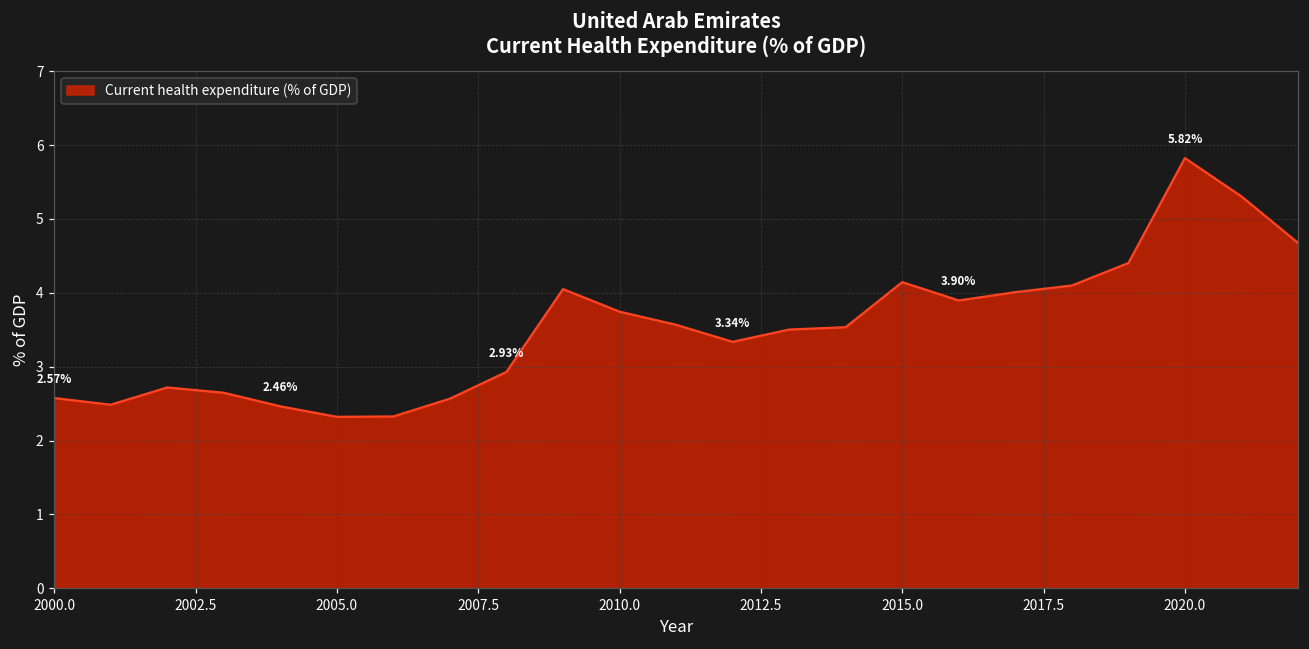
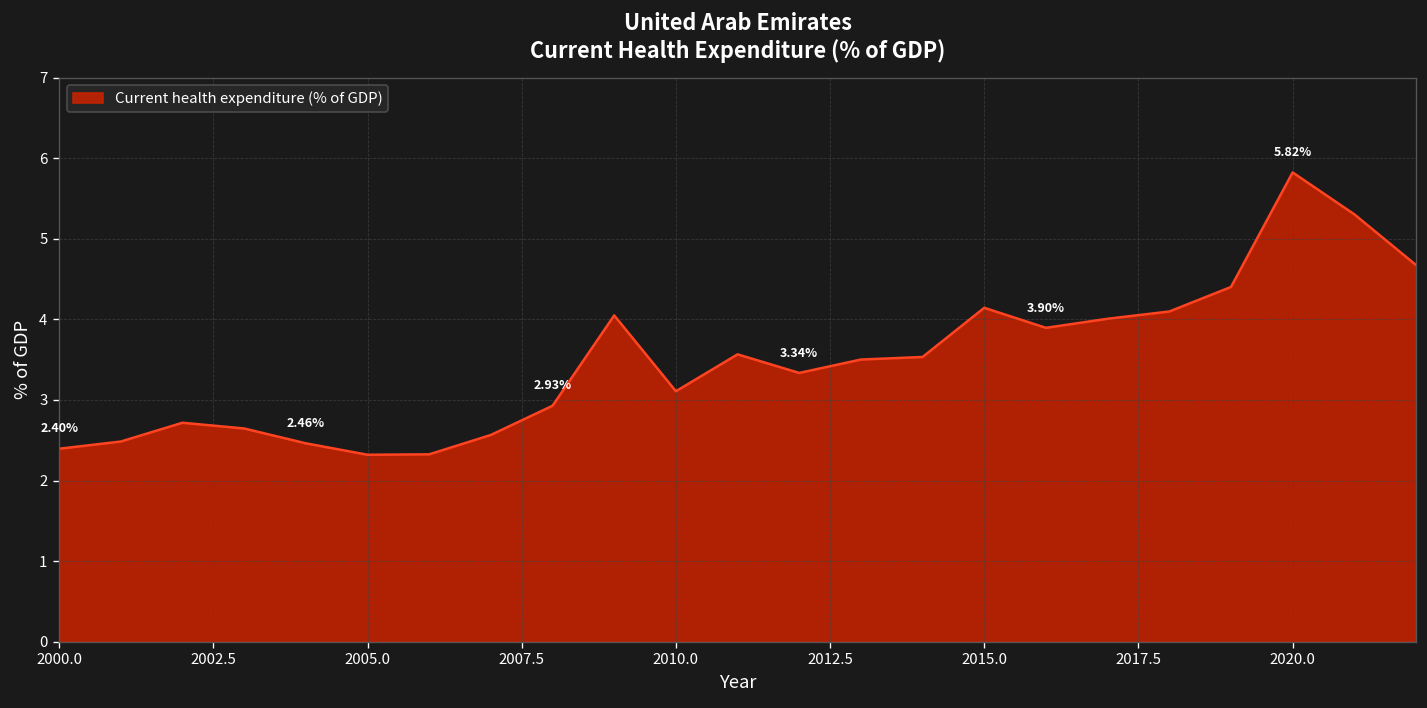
  {
-   "2000.0": "2.57%",
-   "2010.0": "3.7",
+   "2000.0": "2.40%",
+   "2010.0": "3.1",
    "2020.0": "5.82%"
  }
